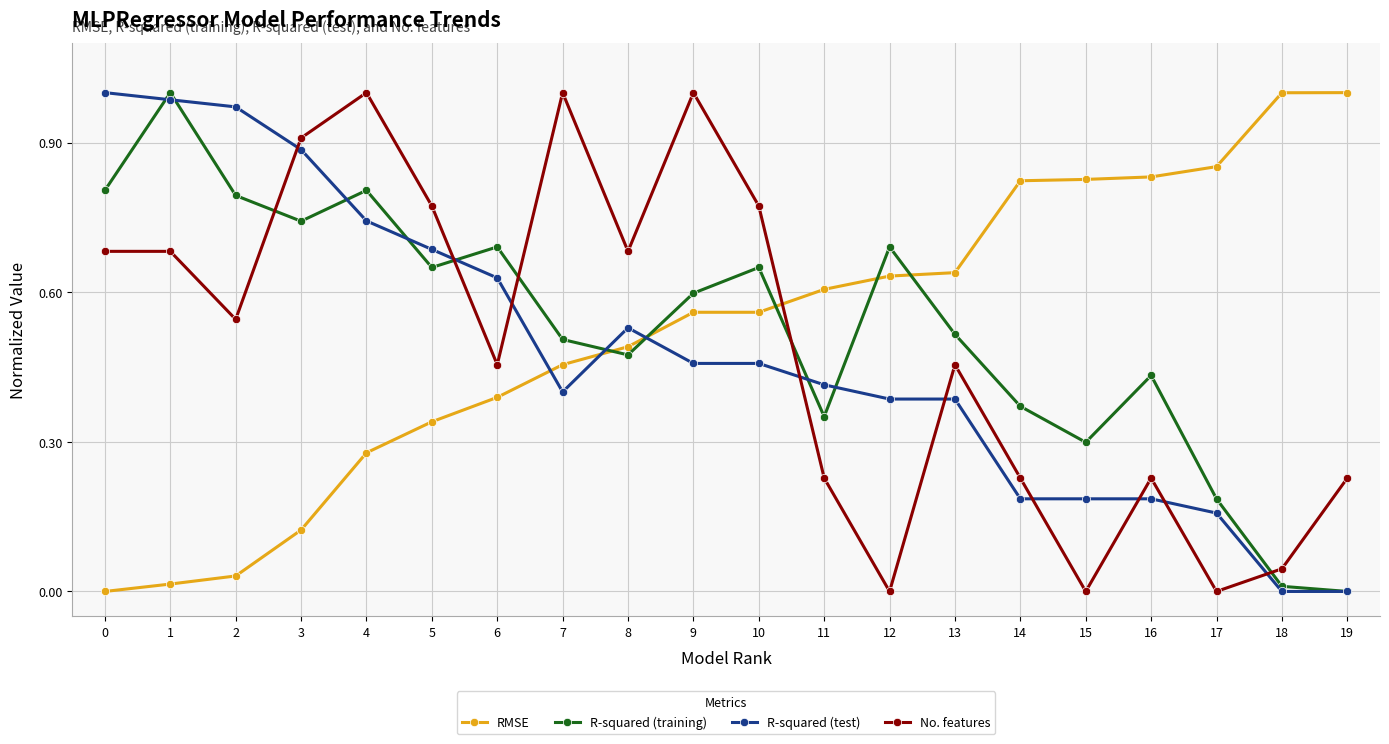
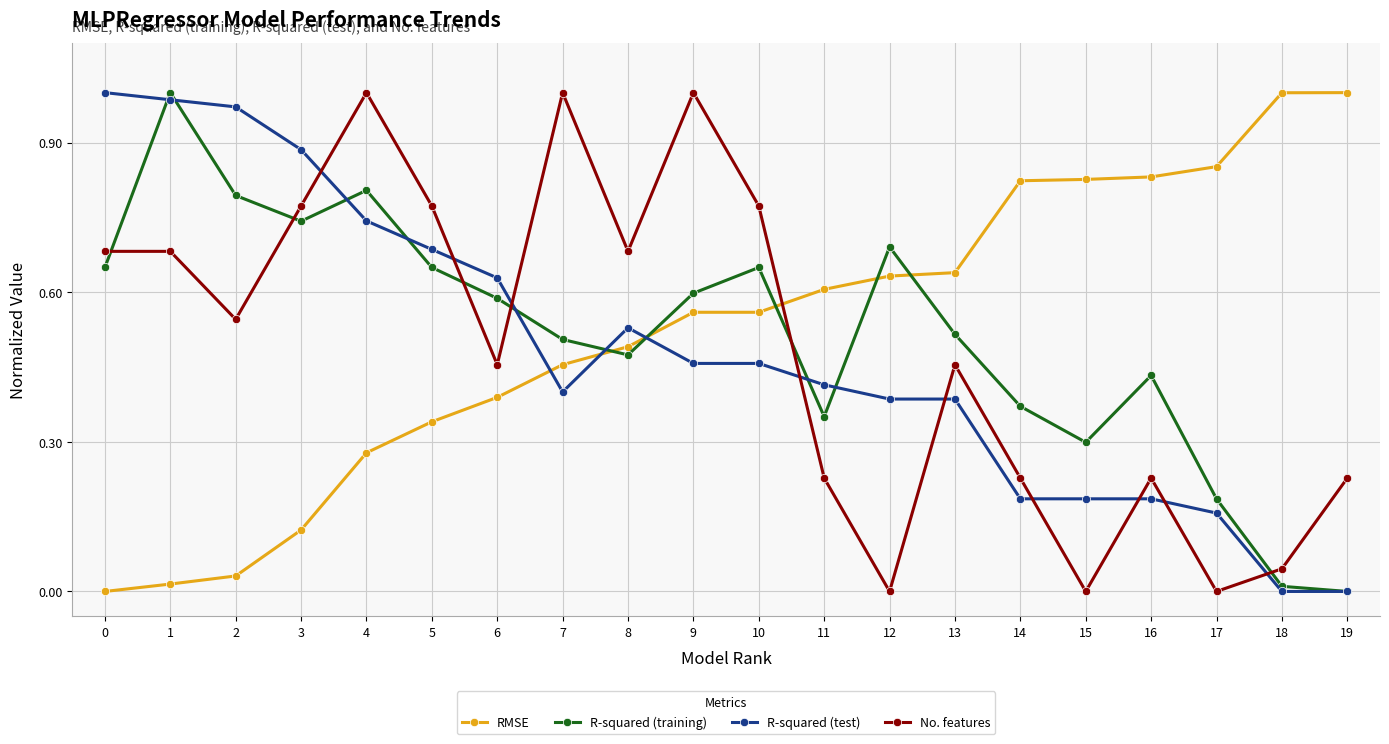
  {
    "RMSE": {
      "0": 0.00,
      "1": 0.01,
      "2": 0.03,
      "3": 0.12,
      "4": 0.28,
      "5": 0.34,
      "6": 0.39,
      "7": 0.45,
      "8": 0.49,
      "9": 0.56,
      "10": 0.56,
      "11": 0.61,
      "12": 0.63,
      "13": 0.64,
      "14": 0.82,
      "15": 0.83,
      "16": 0.83,
      "17": 0.85,
      "18": 1.00,
      "19": 1.00
    },
    "R-squared (training)": {
-     "0": 0.80,
+     "0": 0.65,
      "1": 1.00,
      "2": 0.79,
      "3": 0.74,
      "4": 0.80,
      "5": 0.65,
-     "6": 0.69,
+     "6": 0.59,
      "7": 0.51,
      "8": 0.47,
      "9": 0.60,
      "10": 0.65,
      "11": 0.35,
      "12": 0.69,
      "13": 0.52,
      "14": 0.37,
      "15": 0.30,
      "16": 0.43,
      "17": 0.19,
      "18": 0.01
    },
    "R-squared (test)": {
      "0": 1.00,
      "1": 0.99,
      "2": 0.97,
      "3": 0.89,
      "4": 0.74,
      "5": 0.69,
      "6": 0.63,
      "7": 0.40,
      "8": 0.53,
      "9": 0.46,
      "10": 0.46,
      "11": 0.41,
      "12": 0.39,
      "13": 0.39,
      "14": 0.19,
      "15": 0.19,
      "16": 0.19,
      "17": 0.16,
      "18": 0.00
    },
    "No. features": {
      "0": 0.68,
      "1": 0.68,
      "2": 0.55,
-     "3": 0.91,
+     "3": 0.77,
      "4": 1.00,
      "5": 0.77,
      "6": 0.45,
      "7": 1.00,
      "8": 0.68,
      "9": 1.00,
      "10": 0.77,
      "11": 0.23,
      "12": 0.00,
      "13": 0.45,
      "14": 0.23,
      "15": 0.00,
      "16": 0.23,
      "17": 0.00,
      "18": 0.05,
      "19": 0.23
    }
  }
